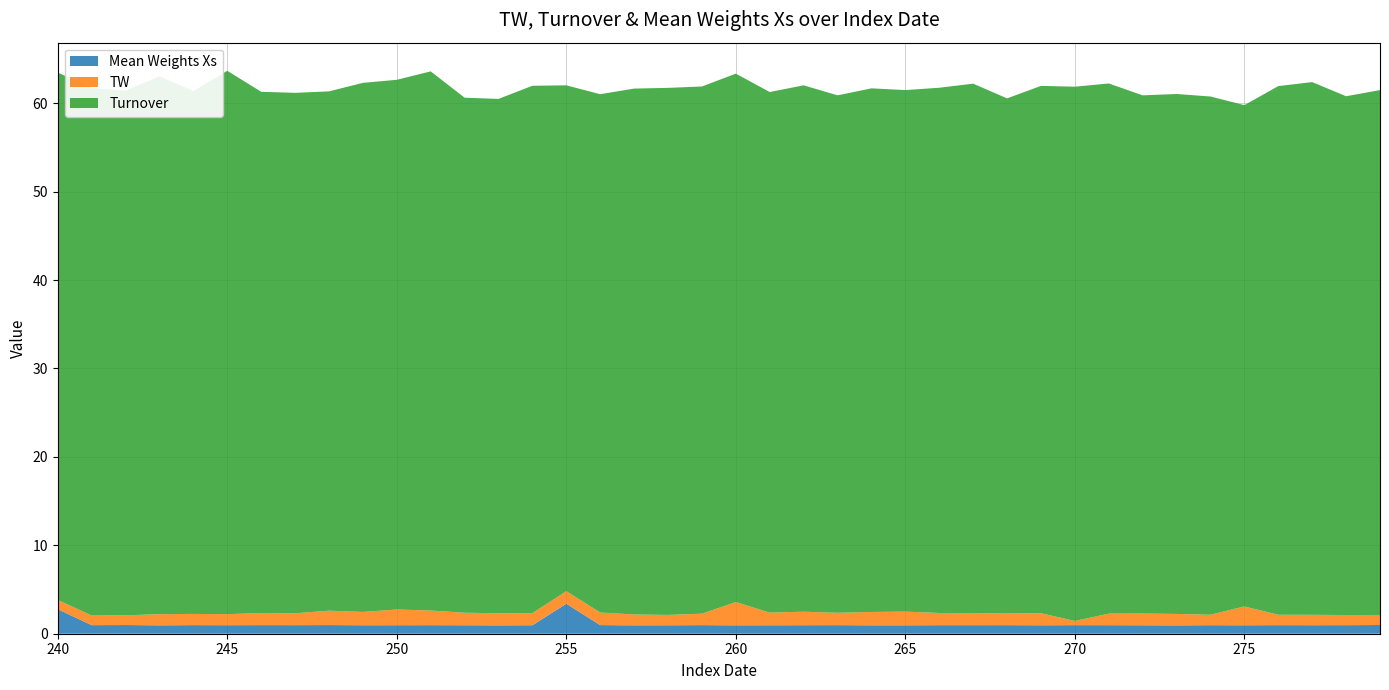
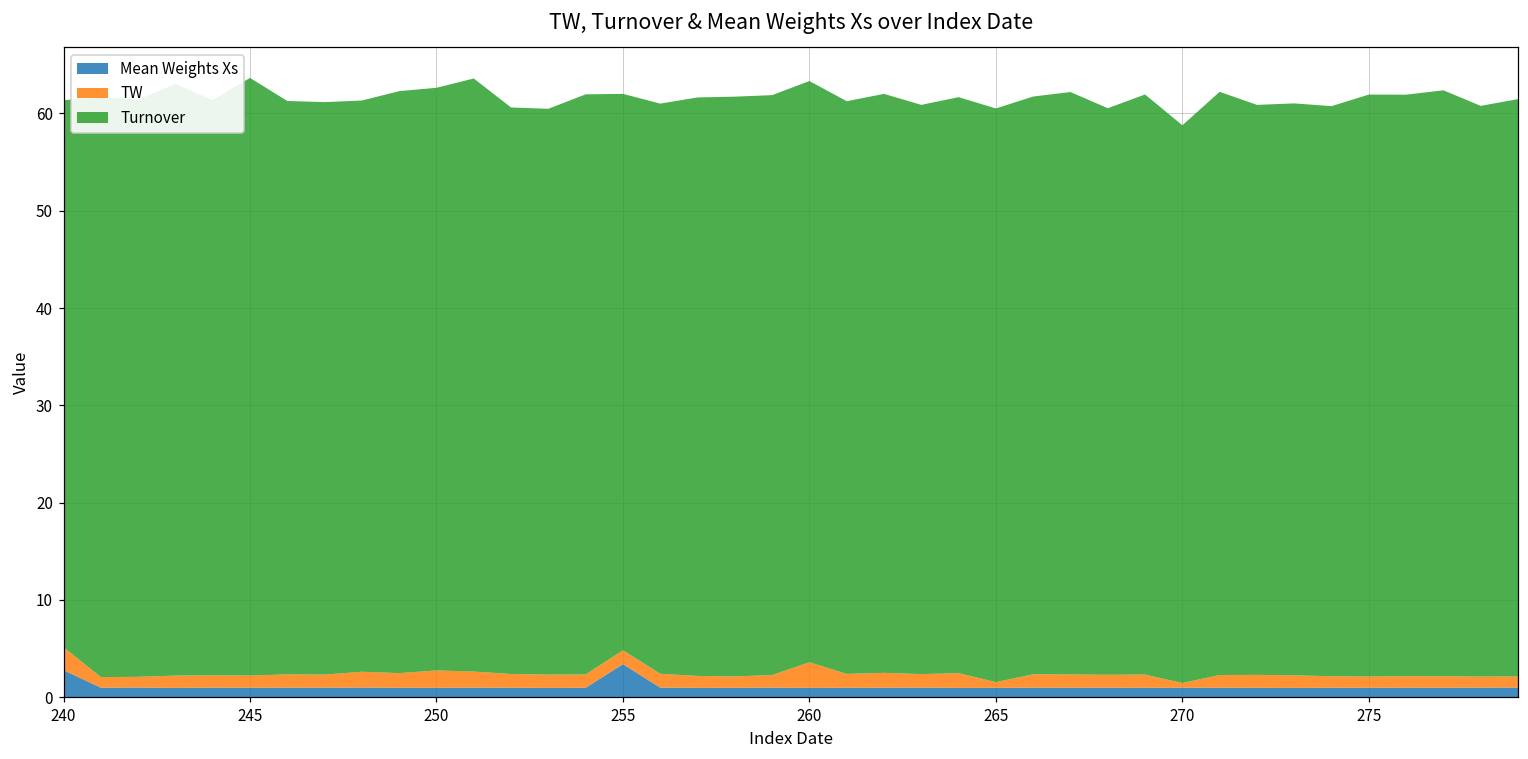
  {
    "Mean Weights Xs": {
      "240": 3,
      "245": 1,
      "250": 1,
      "255": 3,
      "260": 1,
      "265": 1,
      "270": 1,
      "275": 1
    },
    "TW": {
-     "240": 1,
+     "240": 2,
      "245": 1,
      "250": 2,
      "255": 1,
      "260": 3,
-     "265": 2,
+     "265": 1,
      "270": 0,
-     "275": 2
+     "275": 1
    },
    "Turnover": {
-     "240": 60,
+     "240": 56,
      "245": 61,
      "250": 60,
      "255": 57,
      "260": 60,
      "265": 59,
-     "270": 60,
-     "275": 57
+     "270": 57,
+     "275": 60
    }
  }
